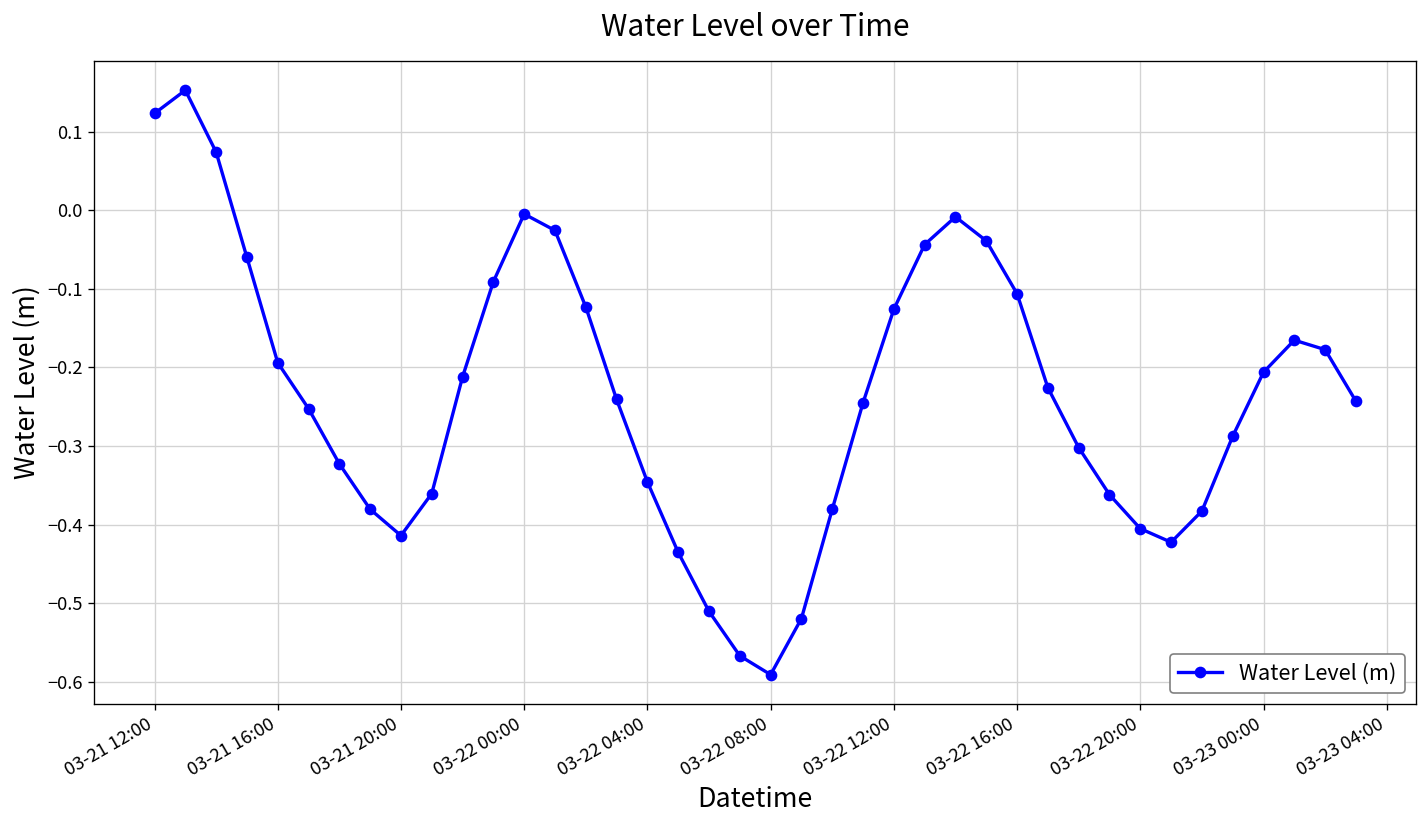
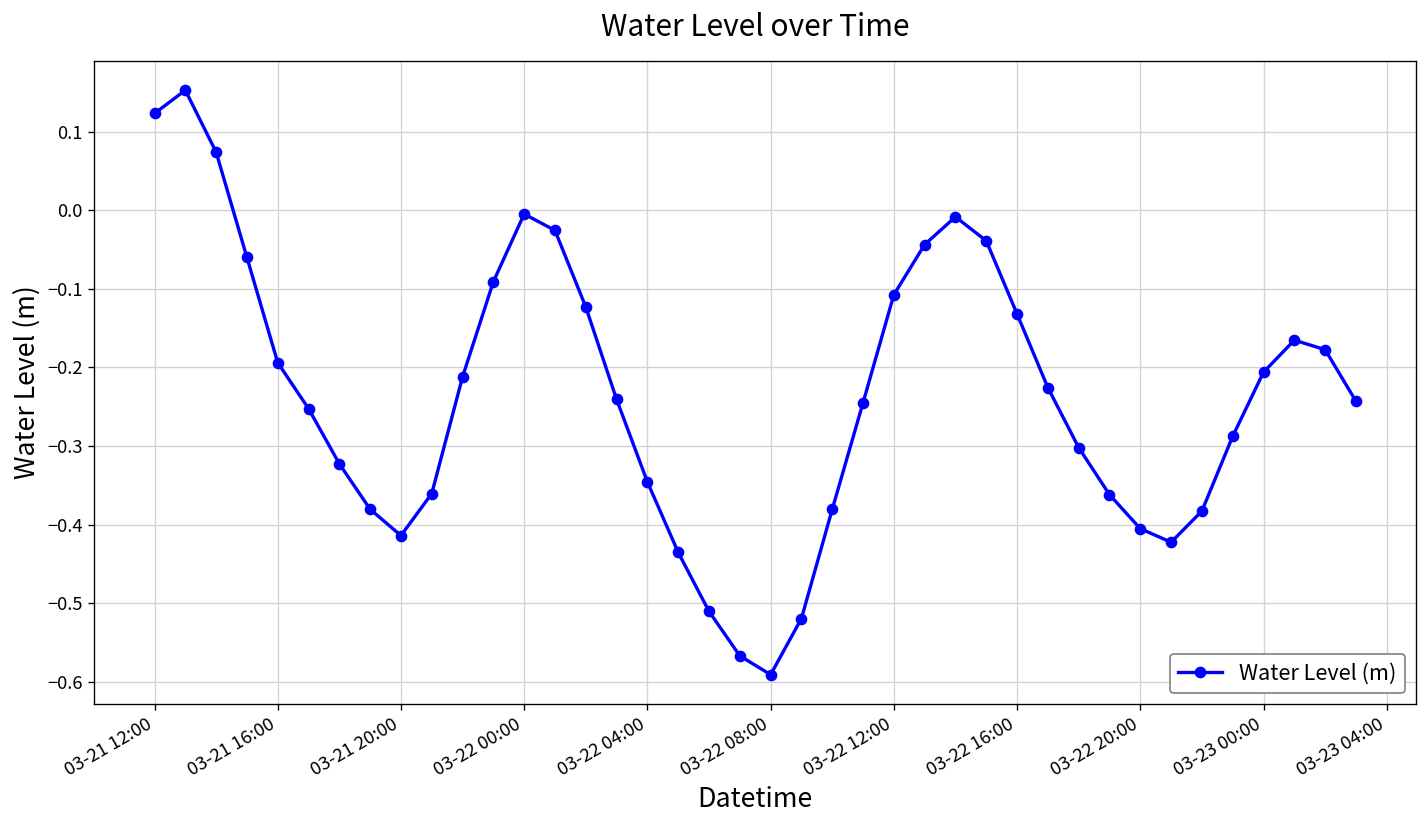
  {
    "03-21 12:00": 0.12,
    "03-21 16:00": -0.19,
    "03-21 20:00": -0.41,
    "03-22 00:00": 0.00,
    "03-22 04:00": -0.35,
    "03-22 08:00": -0.59,
-   "03-22 12:00": -0.13,
-   "03-22 16:00": -0.11,
+   "03-22 12:00": -0.11,
+   "03-22 16:00": -0.13,
    "03-22 20:00": -0.41,
    "03-23 00:00": -0.21
  }
